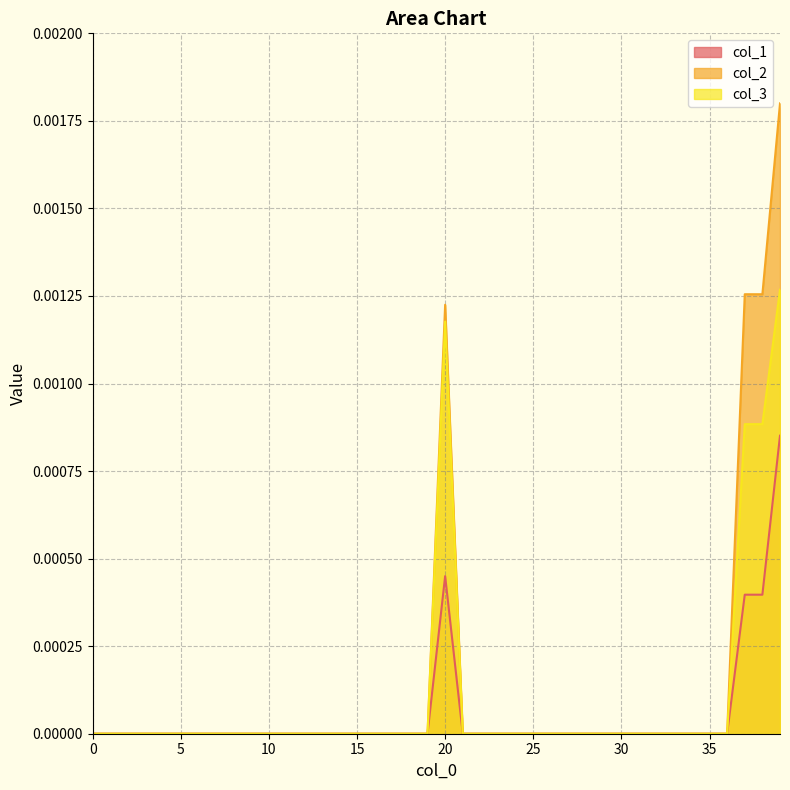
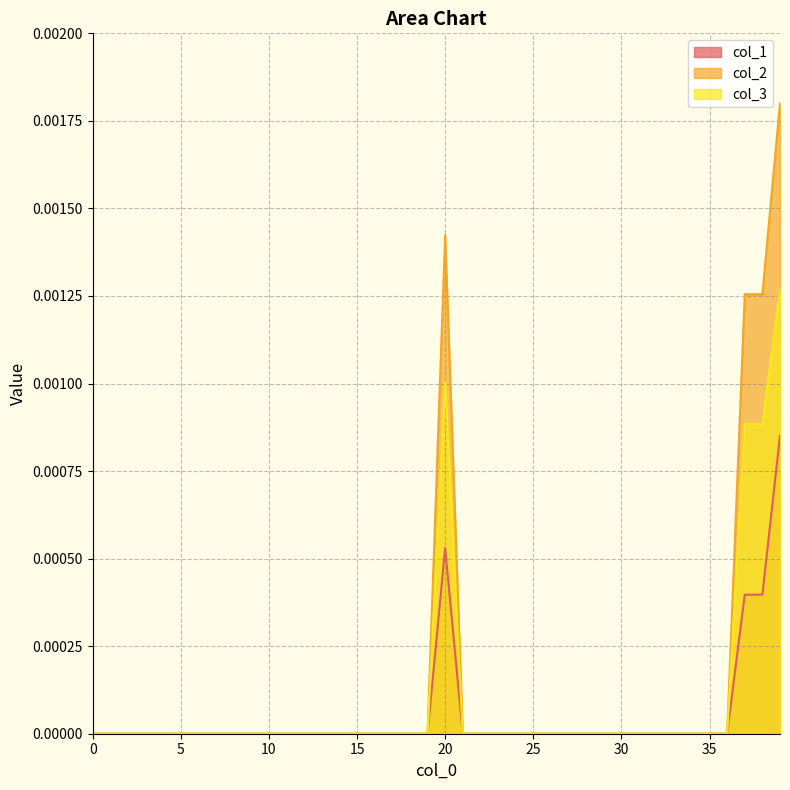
  {
    "col_1": {
-     "20": 0.00045
+     "20": 0.00053
    },
    "col_2": {
-     "20": 0.00123
+     "20": 0.00142
    },
    "col_3": {
-     "20": 0.00118
+     "20": 0.00100
    }
  }
